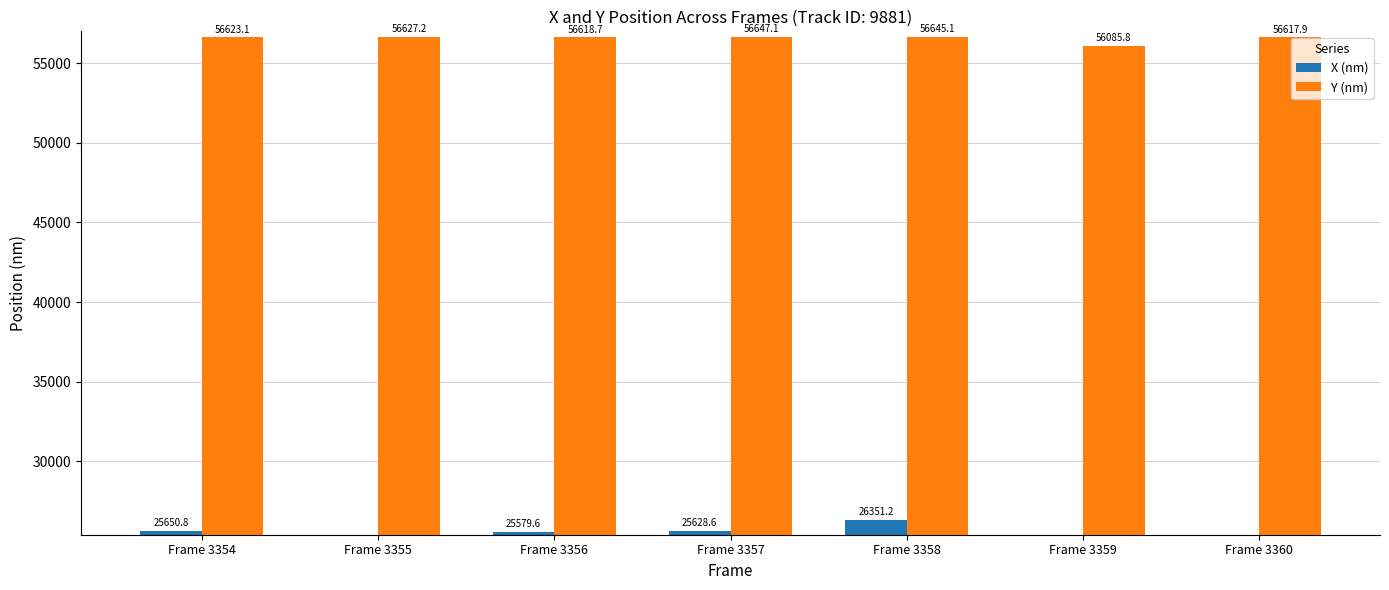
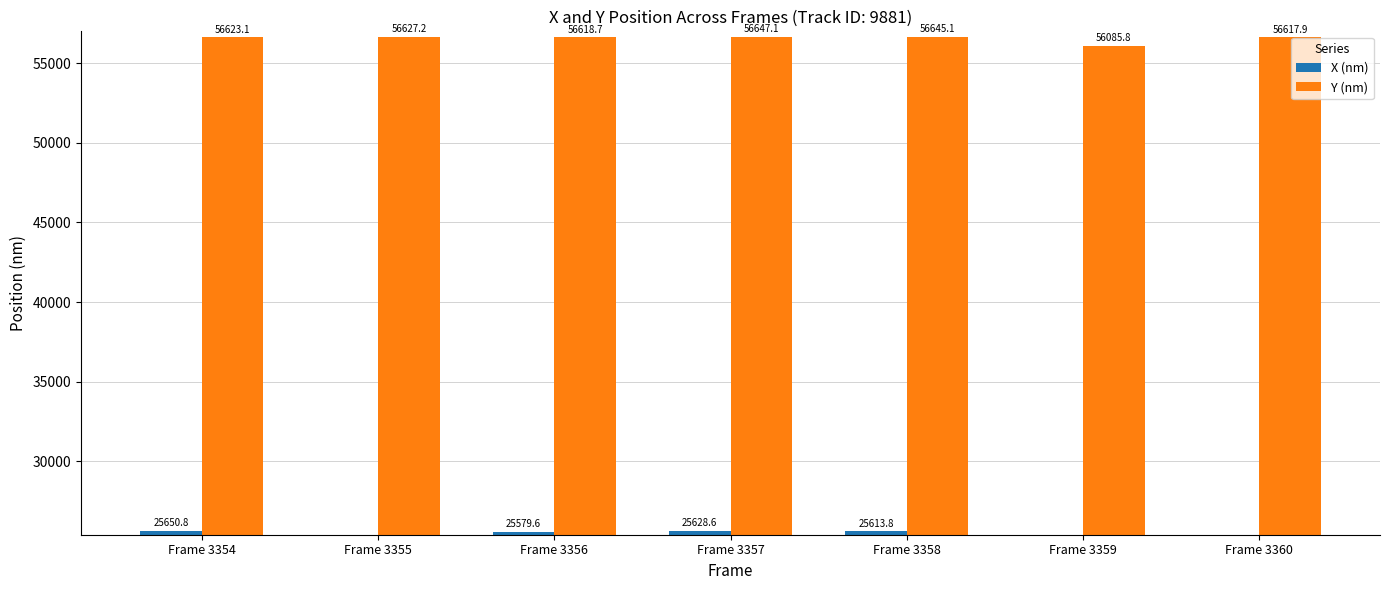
  {
    "X (nm)": {
      "Frame 3354": 25650.8,
      "Frame 3356": 25579.6,
      "Frame 3357": 25628.6,
-     "Frame 3358": 26351.2
+     "Frame 3358": 25613.8
    },
    "Y (nm)": {
      "Frame 3354": 56623.1,
      "Frame 3355": 56627.2,
      "Frame 3356": 56618.7,
      "Frame 3357": 56647.1,
      "Frame 3358": 56645.1,
      "Frame 3359": 56085.8,
      "Frame 3360": 56617.9
    }
  }
